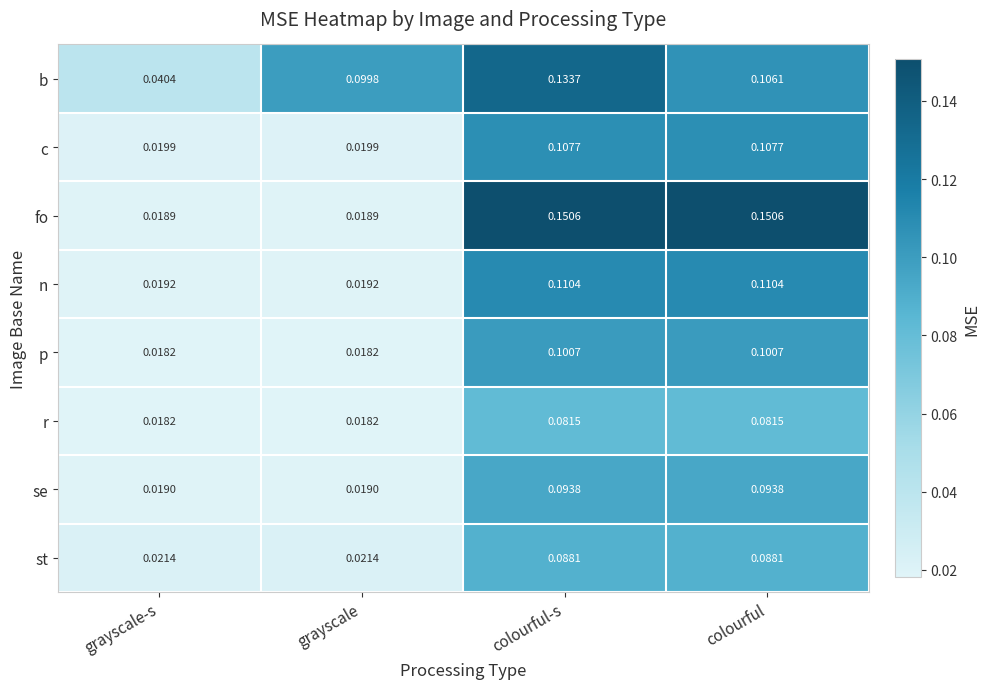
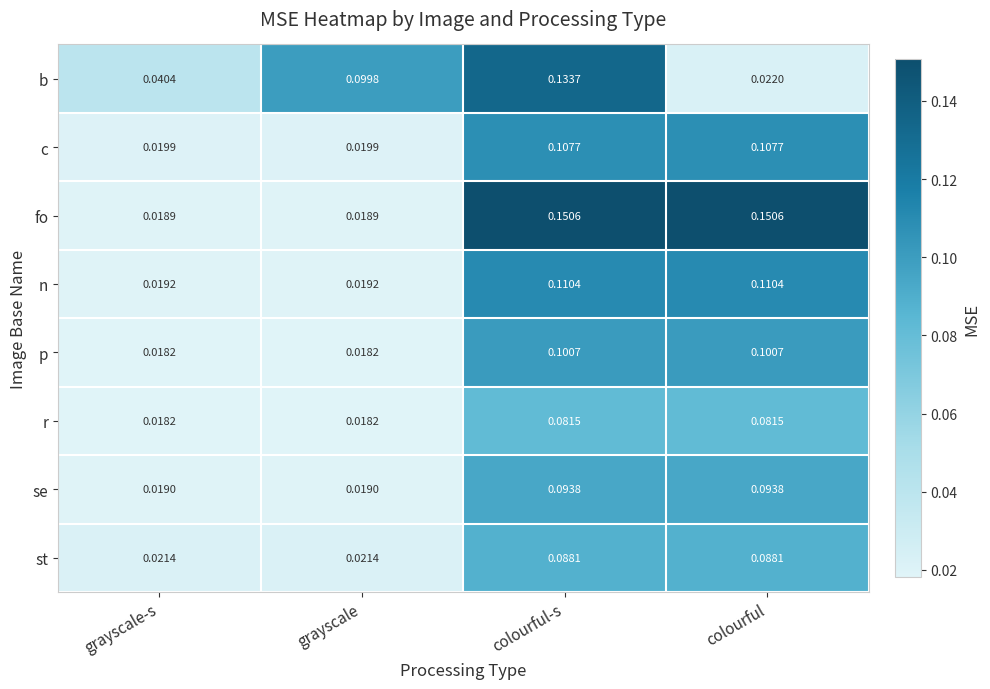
  {
    "b": {
      "grayscale-s": 0.0404,
      "grayscale": 0.0998,
      "colourful-s": 0.1337,
-     "colourful": 0.1061
+     "colourful": 0.0220
    },
    "c": {
      "grayscale-s": 0.0199,
      "grayscale": 0.0199,
      "colourful-s": 0.1077,
      "colourful": 0.1077
    },
    "fo": {
      "grayscale-s": 0.0189,
      "grayscale": 0.0189,
      "colourful-s": 0.1506,
      "colourful": 0.1506
    },
    "n": {
      "grayscale-s": 0.0192,
      "grayscale": 0.0192,
      "colourful-s": 0.1104,
      "colourful": 0.1104
    },
    "p": {
      "grayscale-s": 0.0182,
      "grayscale": 0.0182,
      "colourful-s": 0.1007,
      "colourful": 0.1007
    },
    "r": {
      "grayscale-s": 0.0182,
      "grayscale": 0.0182,
      "colourful-s": 0.0815,
      "colourful": 0.0815
    },
    "se": {
      "grayscale-s": 0.0190,
      "grayscale": 0.0190,
      "colourful-s": 0.0938,
      "colourful": 0.0938
    },
    "st": {
      "grayscale-s": 0.0214,
      "grayscale": 0.0214,
      "colourful-s": 0.0881,
      "colourful": 0.0881
    }
  }
